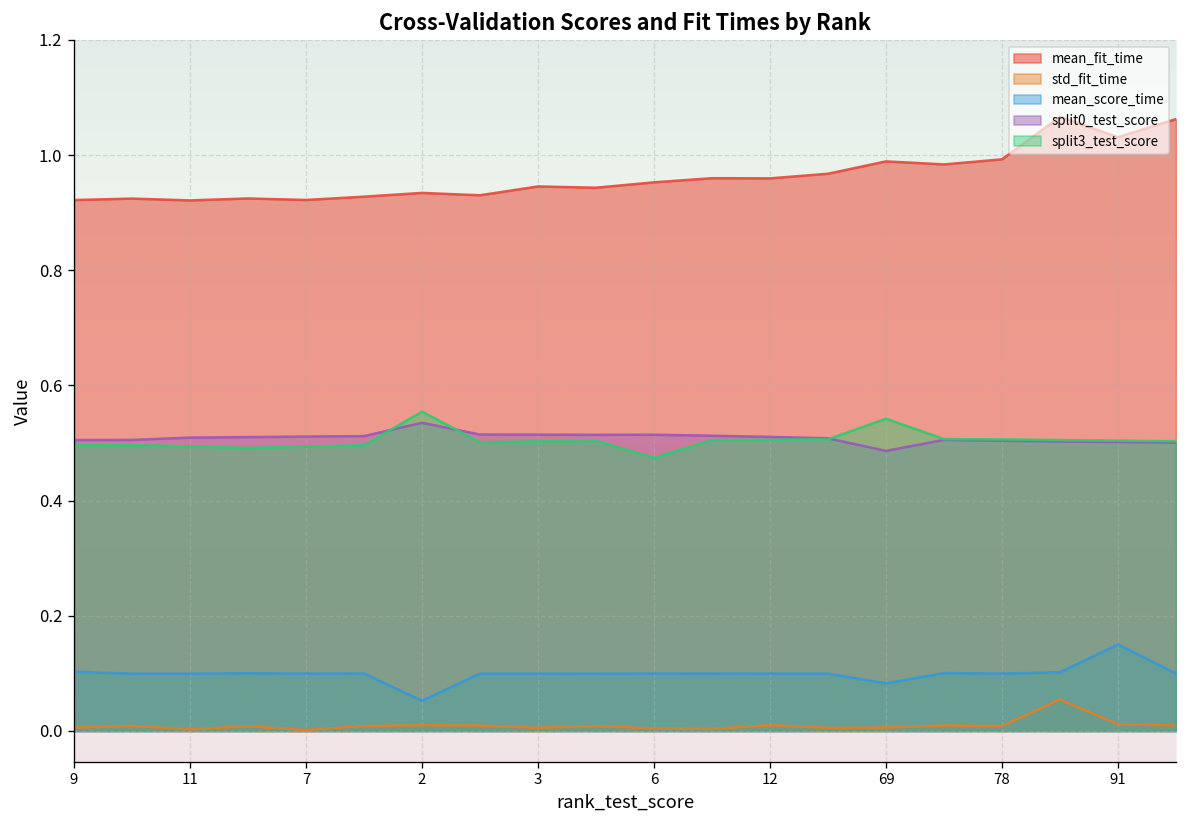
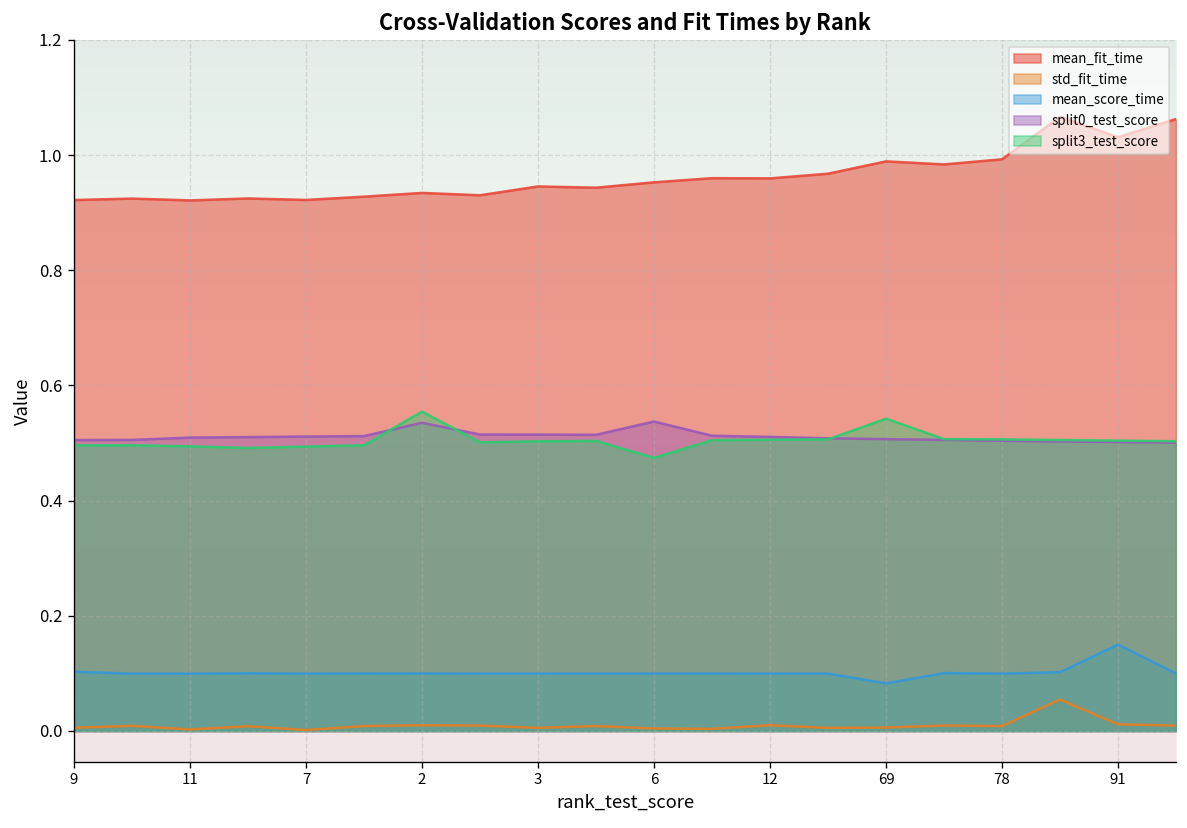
  {
    "mean_score_time": {
-     "2": 0.05,
+     "2": 0.10,
      "6": 0.10,
      "12": 0.10,
      "69": 0.08,
      "78": 0.10,
      "91": 0.15
    },
    "split0_test_score": {
      "2": 0.54,
-     "6": 0.51,
-     "69": 0.49
+     "6": 0.54,
+     "69": 0.51
    },
    "split3_test_score": {
      "2": 0.55,
      "6": 0.47,
      "69": 0.54
    }
  }
